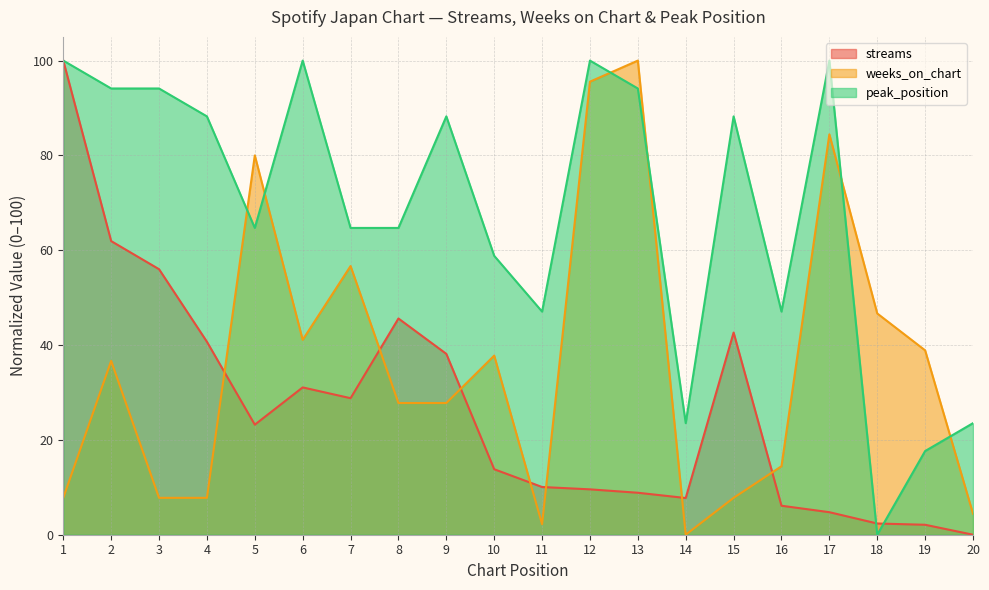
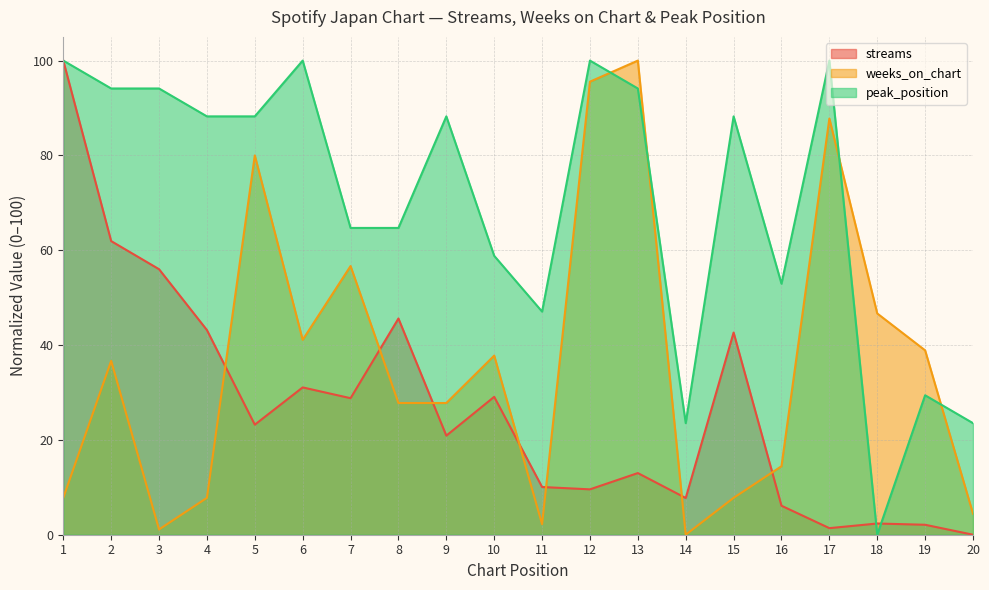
  {
    "streams": {
      "2": 62,
      "3": 56,
-     "4": 41,
+     "4": 43,
      "5": 23,
      "6": 31,
      "7": 29,
      "8": 46,
-     "9": 38,
-     "10": 14,
+     "9": 21,
+     "10": 29,
      "11": 10,
      "12": 10,
-     "13": 9,
+     "13": 13,
      "14": 8,
      "15": 43,
      "16": 6,
-     "17": 5,
+     "17": 1,
      "18": 2,
      "19": 2,
      "20": 0
    },
    "weeks_on_chart": {
      "1": 8,
      "2": 37,
-     "3": 8,
+     "3": 1,
      "4": 8,
      "5": 80,
      "6": 41,
      "7": 57,
      "8": 28,
      "9": 28,
      "10": 38,
      "11": 2,
      "12": 96,
      "13": 100,
      "14": 0,
      "15": 8,
      "16": 14,
-     "17": 84,
+     "17": 88,
      "18": 47,
      "19": 39,
      "20": 4
    },
    "peak_position": {
      "2": 94,
      "3": 94,
      "4": 88,
-     "5": 65,
+     "5": 88,
      "6": 100,
      "7": 65,
      "8": 65,
      "9": 88,
      "10": 59,
      "11": 47,
      "12": 100,
      "13": 94,
      "14": 24,
      "15": 88,
-     "16": 47,
+     "16": 53,
      "18": 0,
-     "19": 18,
+     "19": 29,
      "20": 24
    }
  }
